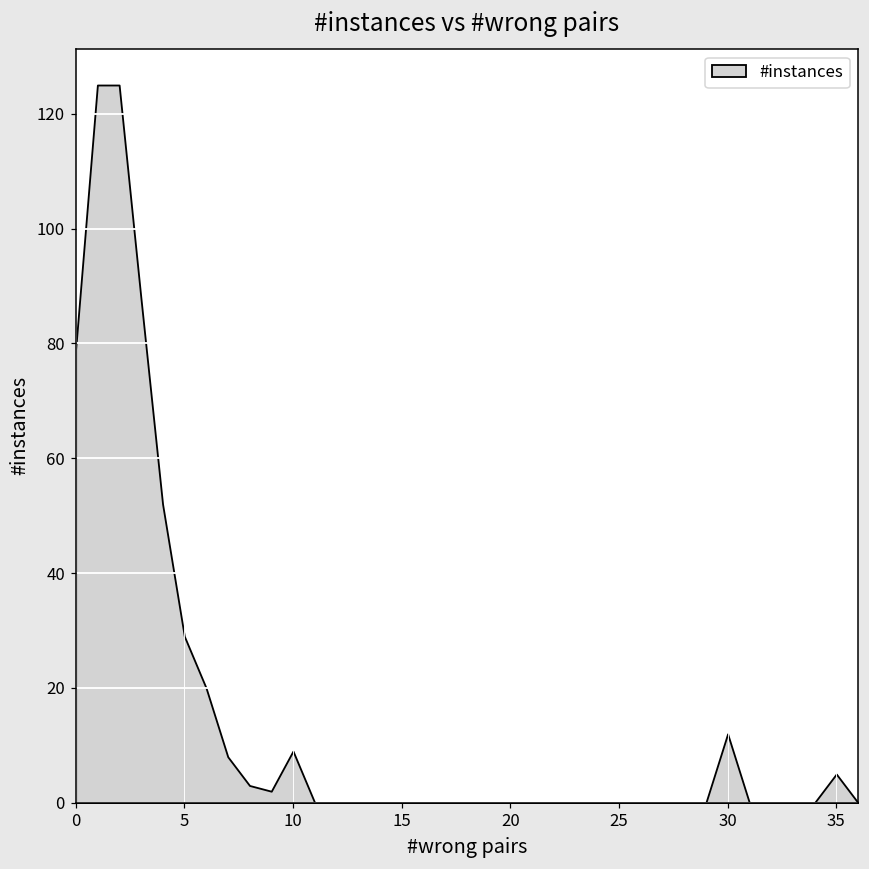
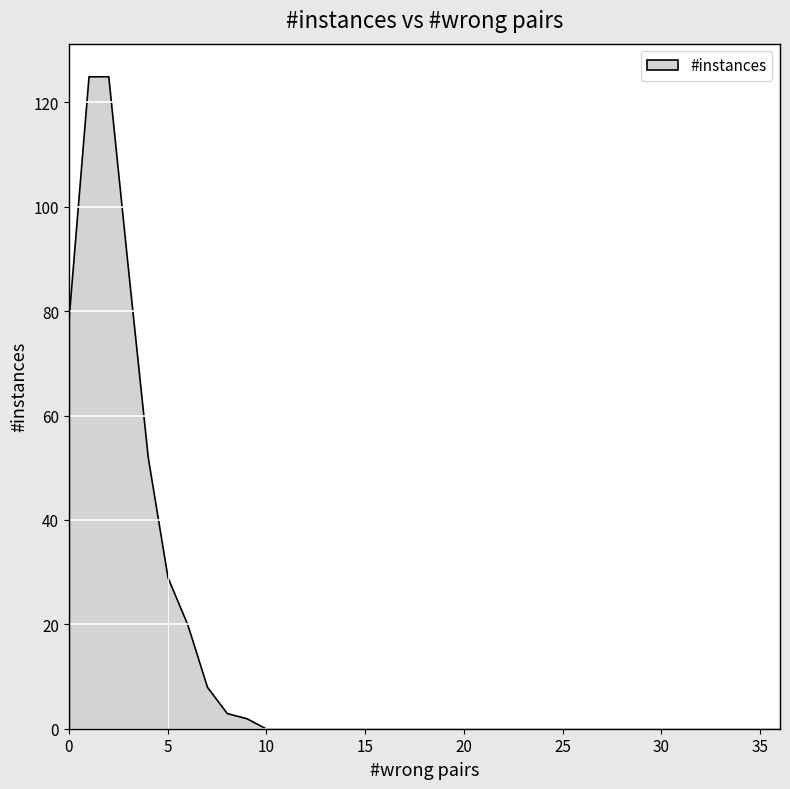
  {
    "0": 79,
    "5": 29,
-   "10": 9,
+   "10": 0,
    "15": 0,
    "20": 0,
    "25": 0,
-   "30": 12,
-   "35": 5
+   "30": 0,
+   "35": 0
  }
